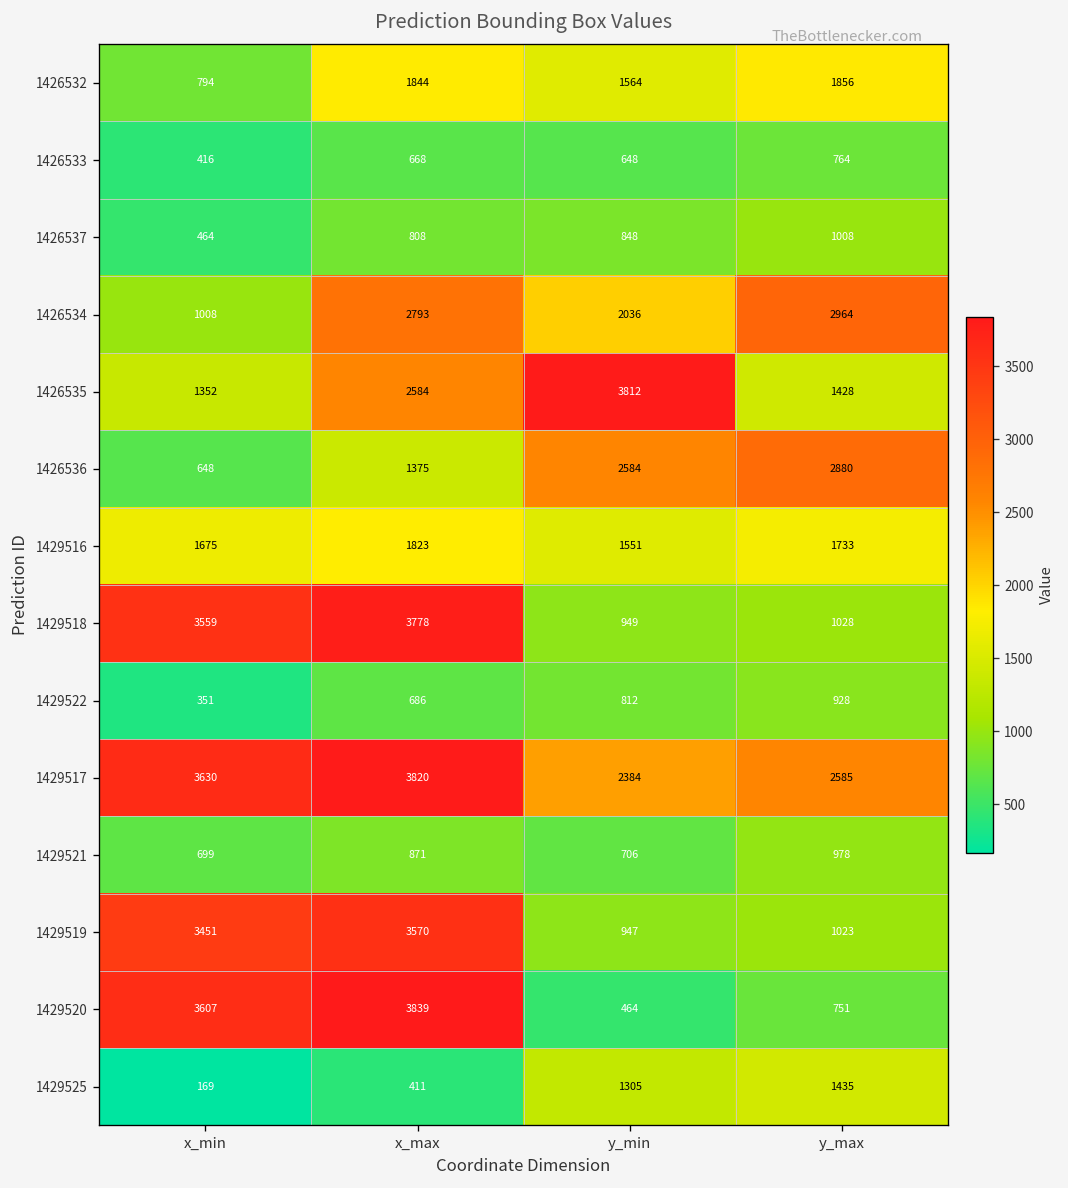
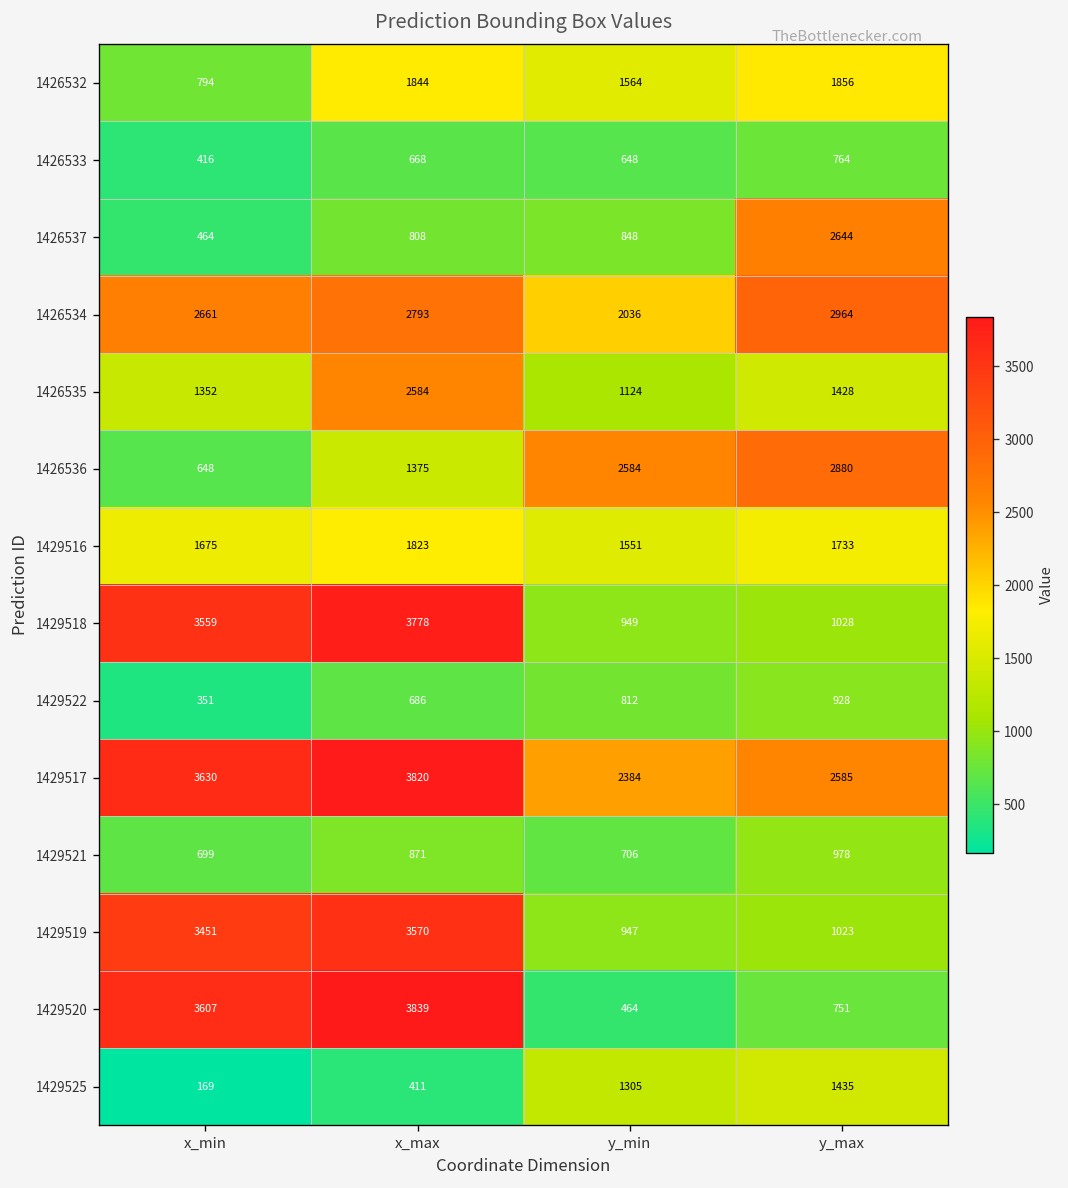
  {
    "1426532": {
      "x_min": 794,
      "x_max": 1844,
      "y_min": 1564,
      "y_max": 1856
    },
    "1426533": {
      "x_min": 416,
      "x_max": 668,
      "y_min": 648,
      "y_max": 764
    },
    "1426537": {
      "x_min": 464,
      "x_max": 808,
      "y_min": 848,
-     "y_max": 1008
+     "y_max": 2644
    },
    "1426534": {
-     "x_min": 1008,
+     "x_min": 2661,
      "x_max": 2793,
      "y_min": 2036,
      "y_max": 2964
    },
    "1426535": {
      "x_min": 1352,
      "x_max": 2584,
-     "y_min": 3812,
+     "y_min": 1124,
      "y_max": 1428
    },
    "1426536": {
      "x_min": 648,
      "x_max": 1375,
      "y_min": 2584,
      "y_max": 2880
    },
    "1429516": {
      "x_min": 1675,
      "x_max": 1823,
      "y_min": 1551,
      "y_max": 1733
    },
    "1429518": {
      "x_min": 3559,
      "x_max": 3778,
      "y_min": 949,
      "y_max": 1028
    },
    "1429522": {
      "x_min": 351,
      "x_max": 686,
      "y_min": 812,
      "y_max": 928
    },
    "1429517": {
      "x_min": 3630,
      "x_max": 3820,
      "y_min": 2384,
      "y_max": 2585
    },
    "1429521": {
      "x_min": 699,
      "x_max": 871,
      "y_min": 706,
      "y_max": 978
    },
    "1429519": {
      "x_min": 3451,
      "x_max": 3570,
      "y_min": 947,
      "y_max": 1023
    },
    "1429520": {
      "x_min": 3607,
      "x_max": 3839,
      "y_min": 464,
      "y_max": 751
    },
    "1429525": {
      "x_min": 169,
      "x_max": 411,
      "y_min": 1305,
      "y_max": 1435
    }
  }
